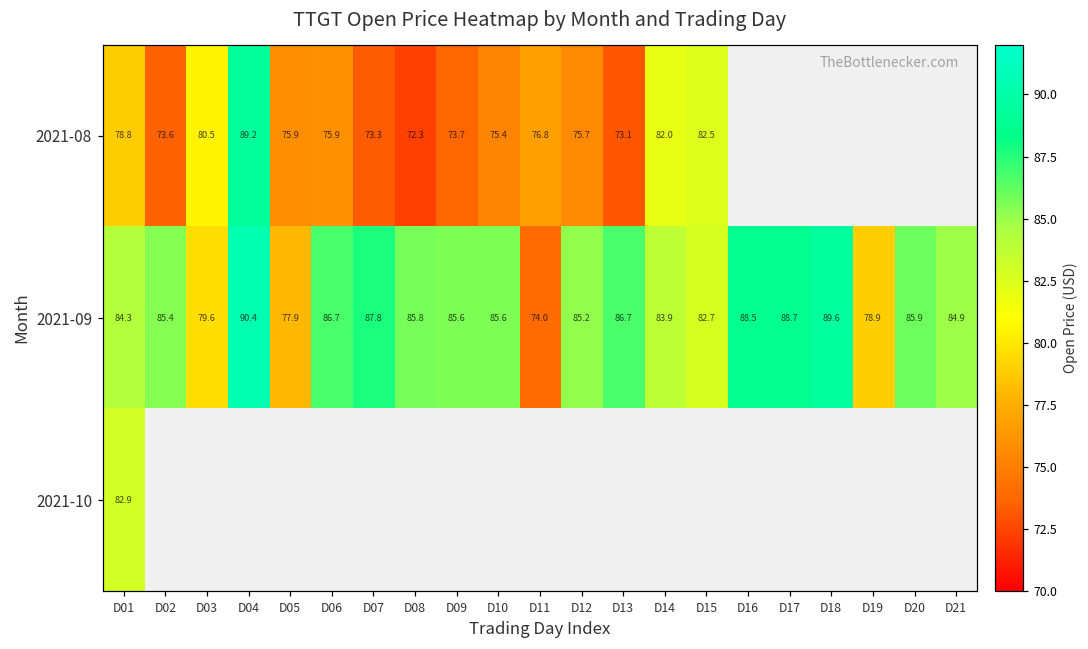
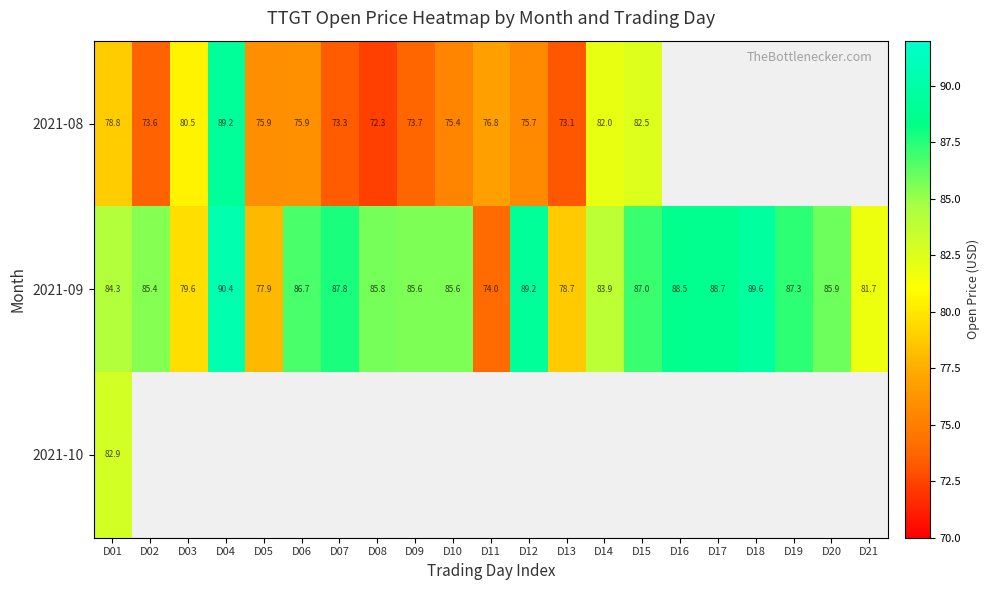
  {
    "2021-08": {
      "D01": 78.8,
      "D02": 73.6,
      "D03": 80.5,
      "D04": 89.2,
      "D05": 75.9,
      "D06": 75.9,
      "D07": 73.3,
      "D08": 72.3,
      "D09": 73.7,
      "D10": 75.4,
      "D11": 76.8,
      "D12": 75.7,
      "D13": 73.1,
      "D14": 82.0,
      "D15": 82.5
    },
    "2021-09": {
      "D01": 84.3,
      "D02": 85.4,
      "D03": 79.6,
      "D04": 90.4,
      "D05": 77.9,
      "D06": 86.7,
      "D07": 87.8,
      "D08": 85.8,
      "D09": 85.6,
      "D10": 85.6,
      "D11": 74.0,
-     "D12": 85.2,
-     "D13": 86.7,
+     "D12": 89.2,
+     "D13": 78.7,
      "D14": 83.9,
-     "D15": 82.7,
+     "D15": 87.0,
      "D16": 88.5,
      "D17": 88.7,
      "D18": 89.6,
-     "D19": 78.9,
+     "D19": 87.3,
      "D20": 85.9,
-     "D21": 84.9
+     "D21": 81.7
    },
    "2021-10": {
      "D01": 82.9
    }
  }
